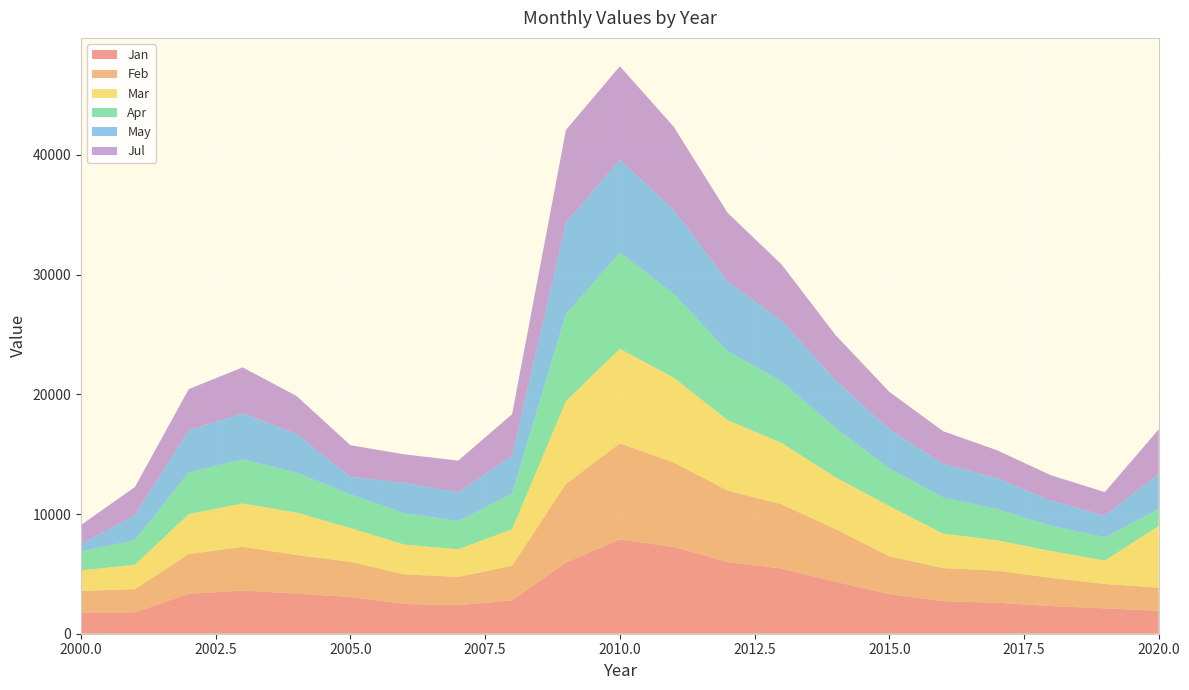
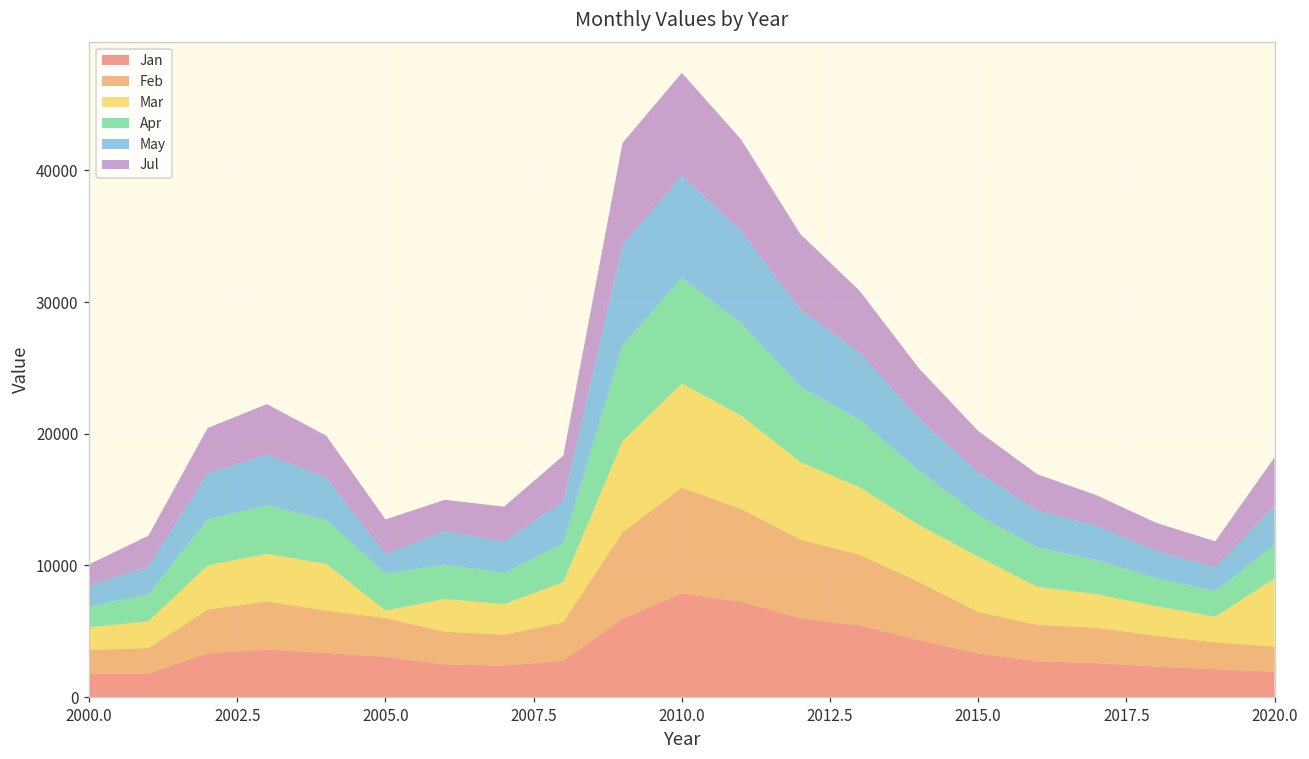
  {
    "Mar": {
      "2000.0": 1700,
-     "2005.0": 2800,
+     "2005.0": 600,
      "2010.0": 7900,
      "2015.0": 4200,
      "2020.0": 5200
    },
    "Apr": {
      "2000.0": 1600,
      "2005.0": 2800,
      "2010.0": 8000,
      "2015.0": 3200,
-     "2020.0": 1400
+     "2020.0": 2600
    },
    "May": {
-     "2000.0": 600,
+     "2000.0": 1600,
      "2005.0": 1500,
      "2010.0": 7800,
      "2015.0": 3300,
      "2020.0": 2900
    },
    "Jul": {
      "2000.0": 1600,
      "2005.0": 2600,
      "2010.0": 7800,
      "2015.0": 3100,
      "2020.0": 3700
    }
  }
